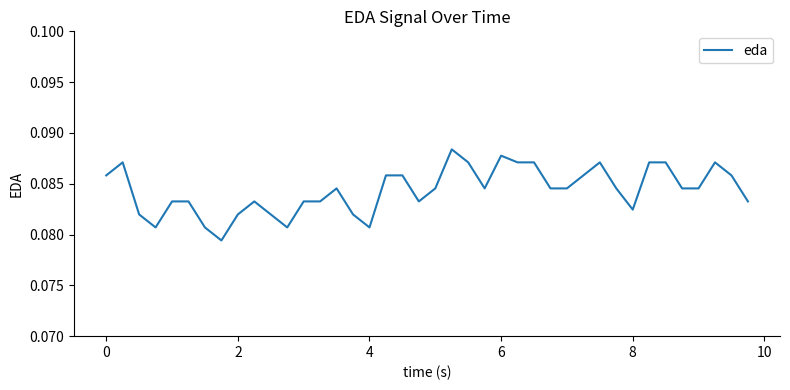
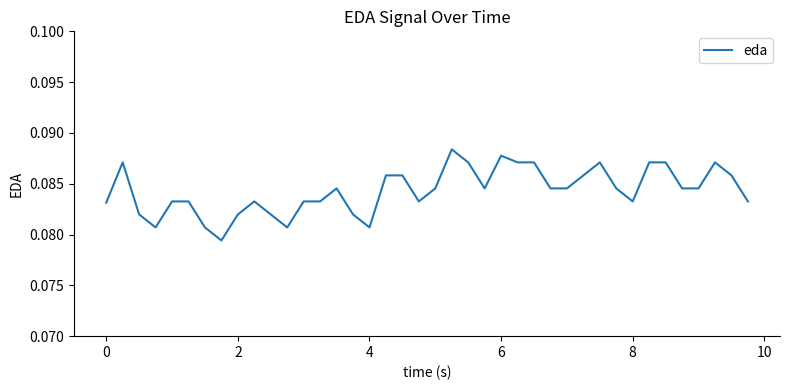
  {
-   "0": 0.0858,
+   "0": 0.0831,
    "2": 0.0820,
    "4": 0.0807,
    "6": 0.0878,
-   "8": 0.0825
+   "8": 0.0833
  }
